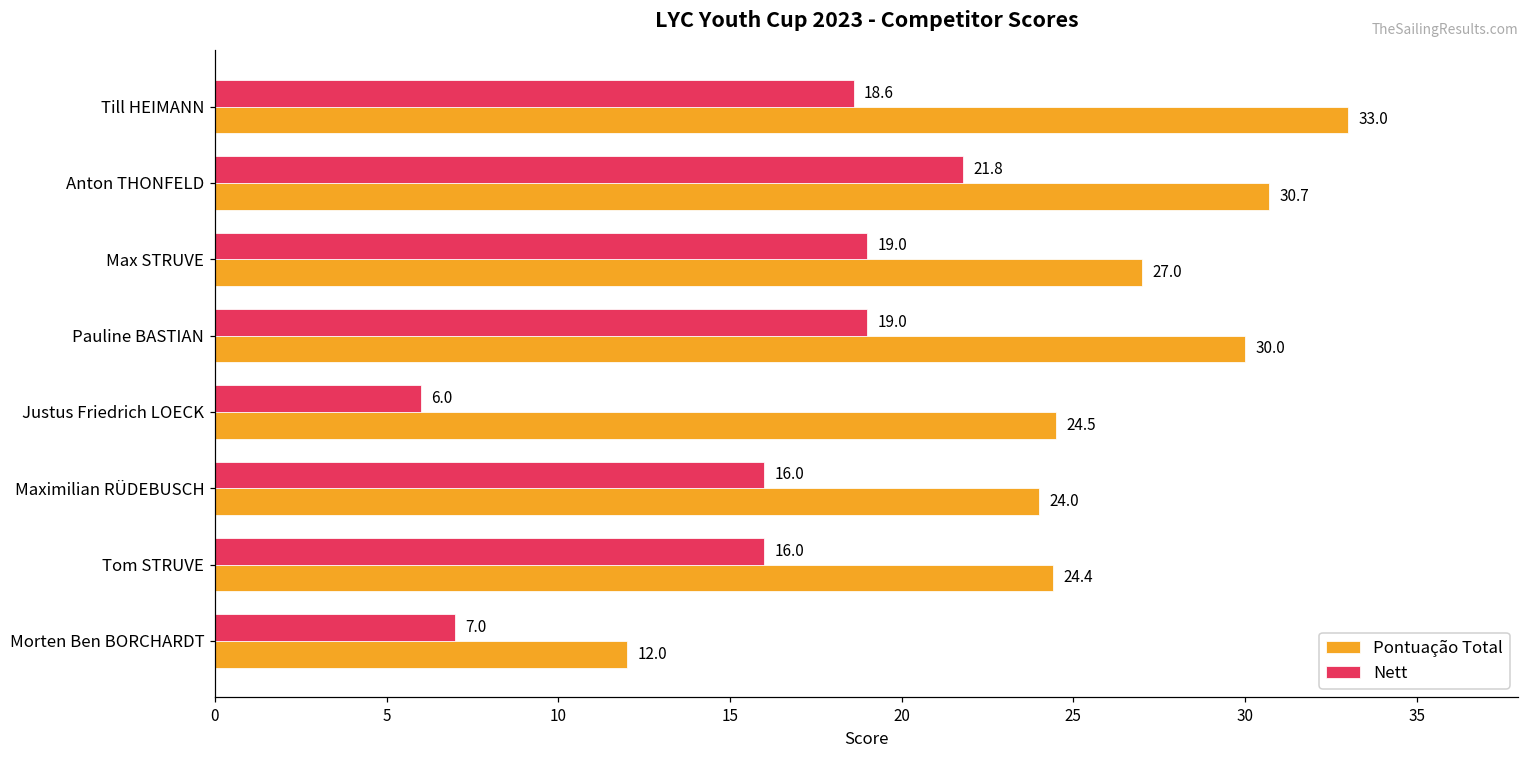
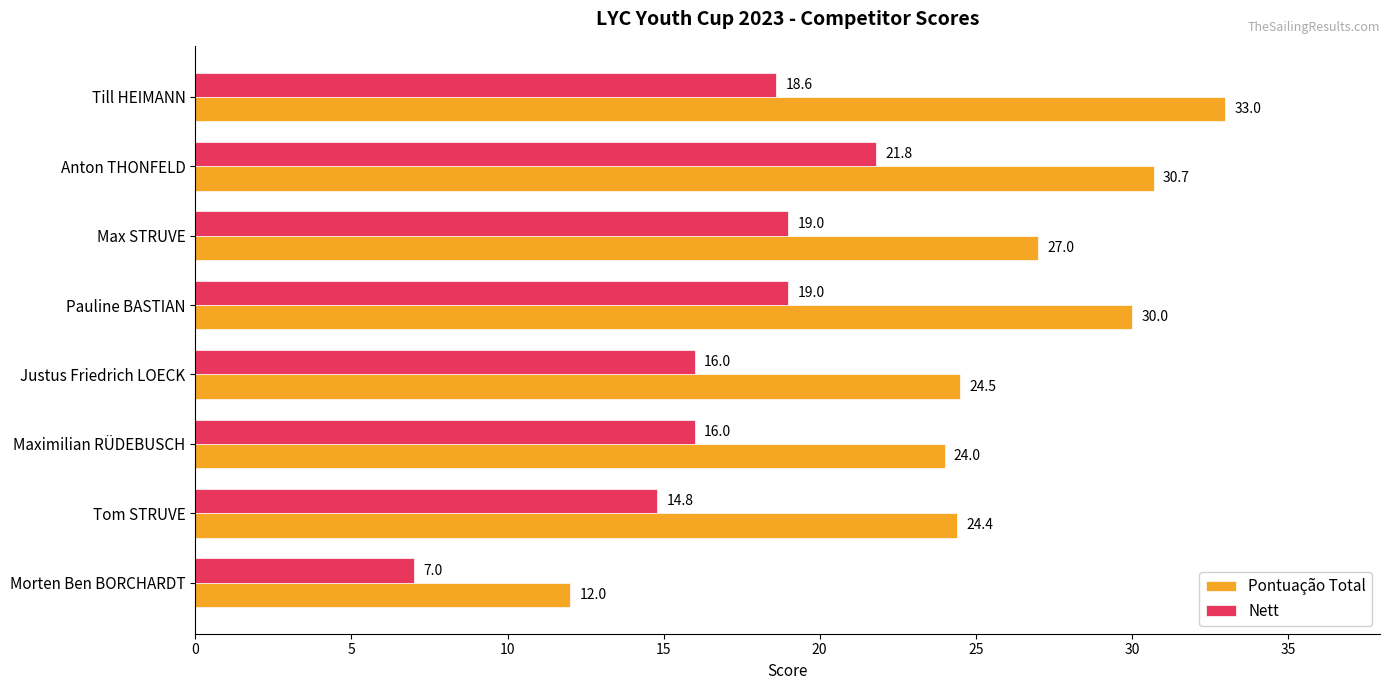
  {
    "Pontuação Total": {
      "Till HEIMANN": 33.0,
      "Anton THONFELD": 30.7,
      "Max STRUVE": 27.0,
      "Pauline BASTIAN": 30.0,
      "Justus Friedrich LOECK": 24.5,
      "Maximilian RÜDEBUSCH": 24.0,
      "Tom STRUVE": 24.4,
      "Morten Ben BORCHARDT": 12.0
    },
    "Nett": {
      "Till HEIMANN": 18.6,
      "Anton THONFELD": 21.8,
      "Max STRUVE": 19.0,
      "Pauline BASTIAN": 19.0,
-     "Justus Friedrich LOECK": 6.0,
+     "Justus Friedrich LOECK": 16.0,
      "Maximilian RÜDEBUSCH": 16.0,
-     "Tom STRUVE": 16.0,
+     "Tom STRUVE": 14.8,
      "Morten Ben BORCHARDT": 7.0
    }
  }
